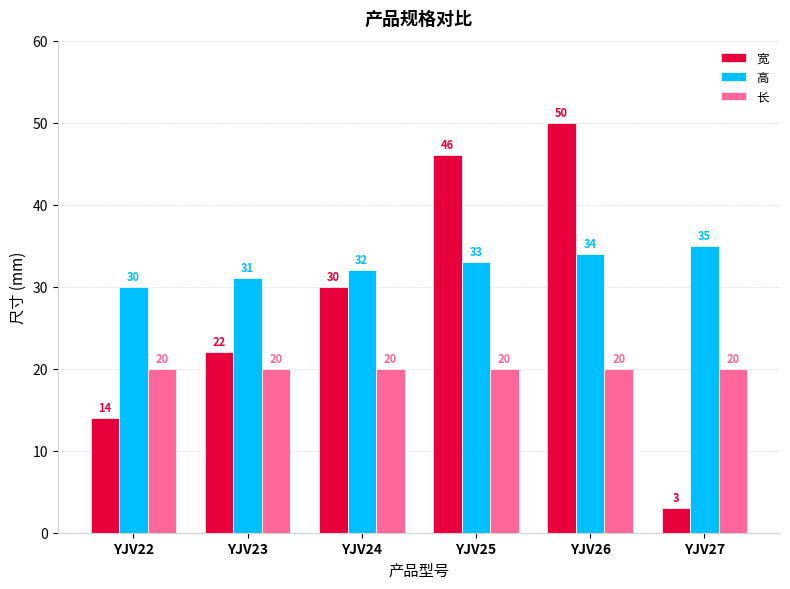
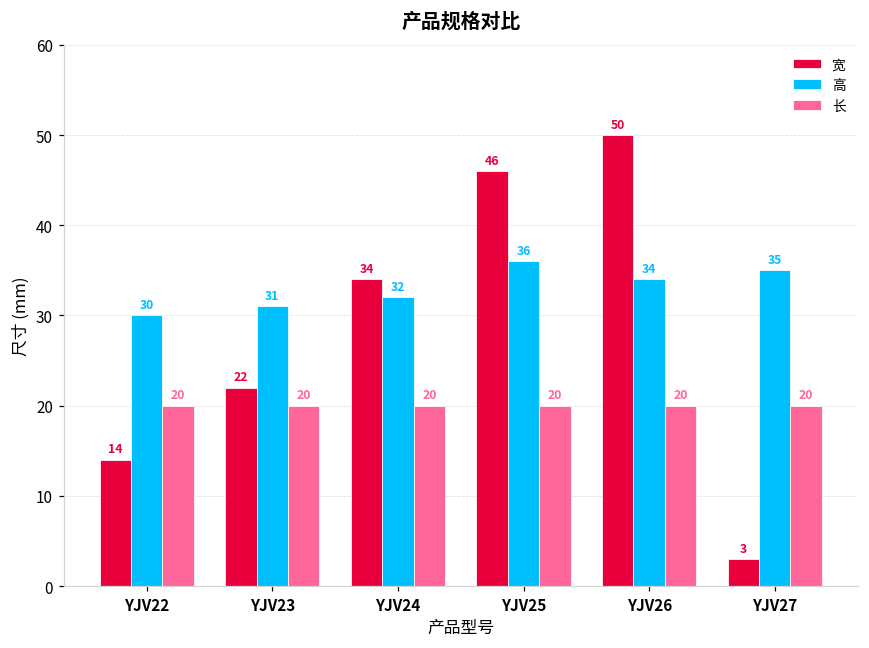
  {
    "宽": {
      "YJV22": 14,
      "YJV23": 22,
-     "YJV24": 30,
+     "YJV24": 34,
      "YJV25": 46,
      "YJV26": 50,
      "YJV27": 3
    },
    "高": {
      "YJV22": 30,
      "YJV23": 31,
      "YJV24": 32,
-     "YJV25": 33,
+     "YJV25": 36,
      "YJV26": 34,
      "YJV27": 35
    },
    "长": {
      "YJV22": 20,
      "YJV23": 20,
      "YJV24": 20,
      "YJV25": 20,
      "YJV26": 20,
      "YJV27": 20
    }
  }
